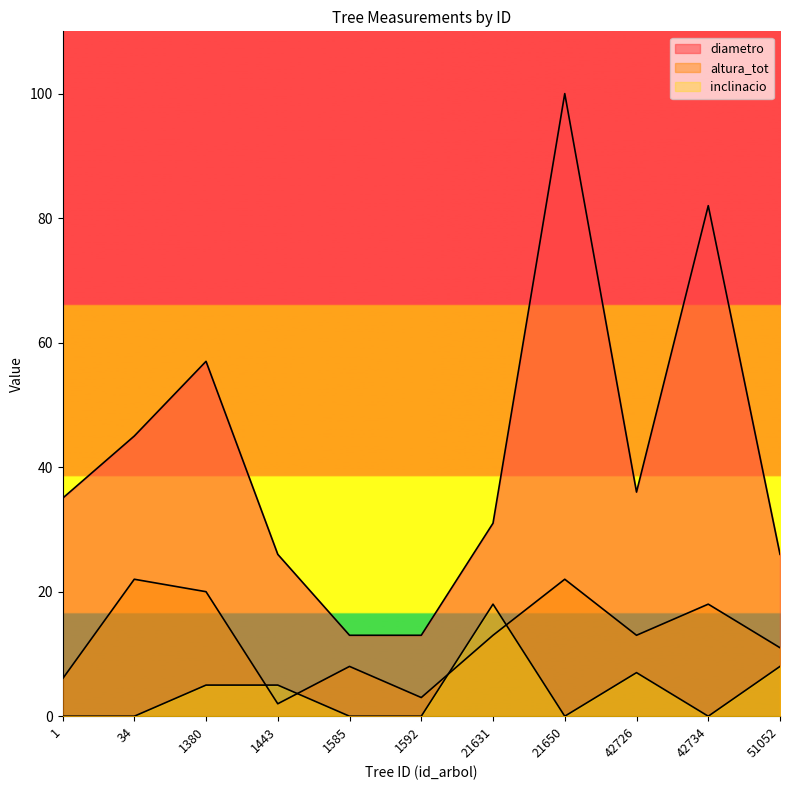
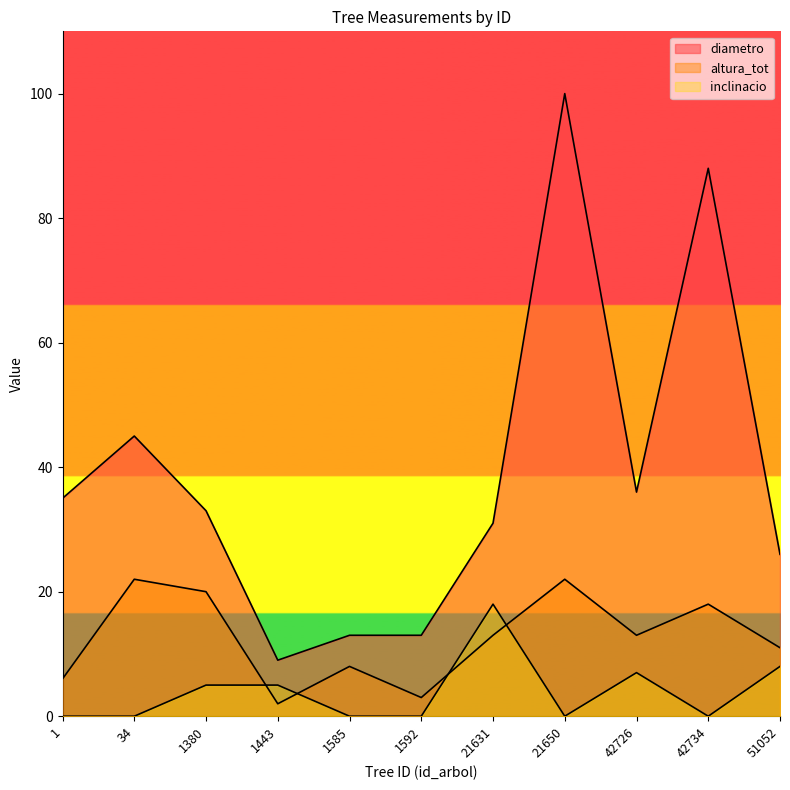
  {
    "diametro": {
      "1": 35,
      "34": 45,
-     "1380": 57,
-     "1443": 26,
+     "1380": 33,
+     "1443": 9,
      "1585": 13,
      "1592": 13,
      "21631": 31,
      "21650": 100,
      "42726": 36,
-     "42734": 82,
+     "42734": 88,
      "51052": 26
    }
  }
